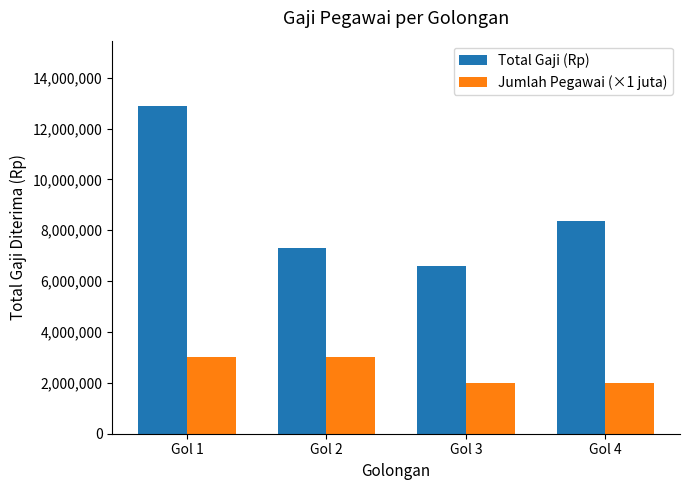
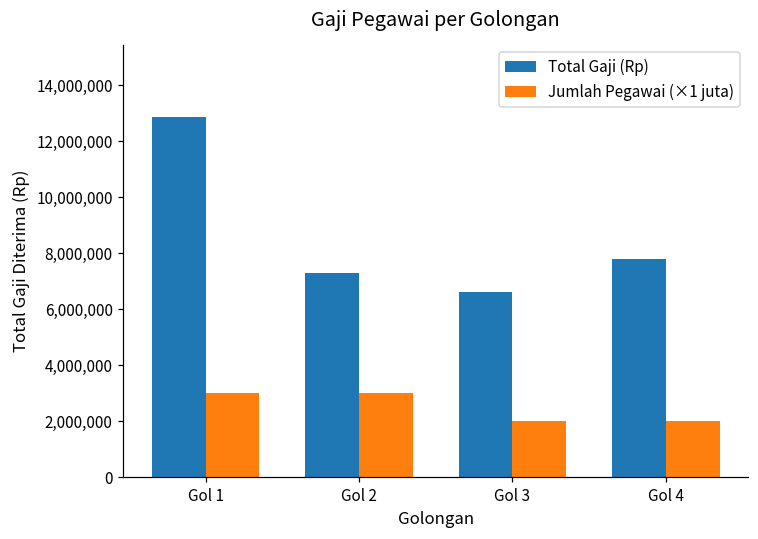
  {
    "Total Gaji (Rp)": {
      "Gol 1": "12,900,000",
      "Gol 2": "7,300,000",
      "Gol 3": "6,600,000",
-     "Gol 4": "8,400,000"
+     "Gol 4": "7,800,000"
    },
    "Jumlah Pegawai (×1 juta)": {
      "Gol 1": "3,000,000",
      "Gol 2": "3,000,000",
      "Gol 3": "2,000,000",
      "Gol 4": "2,000,000"
    }
  }
